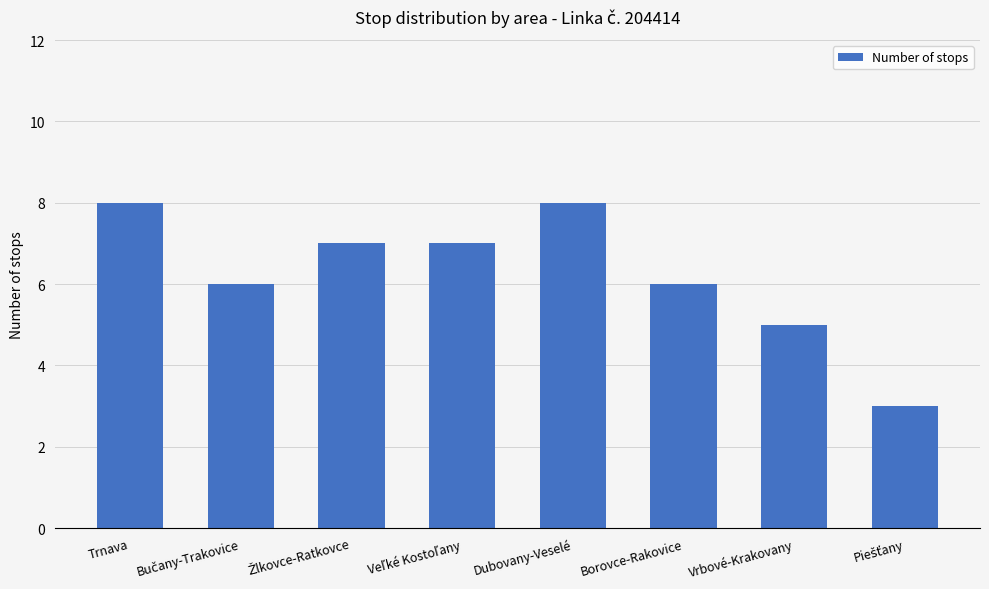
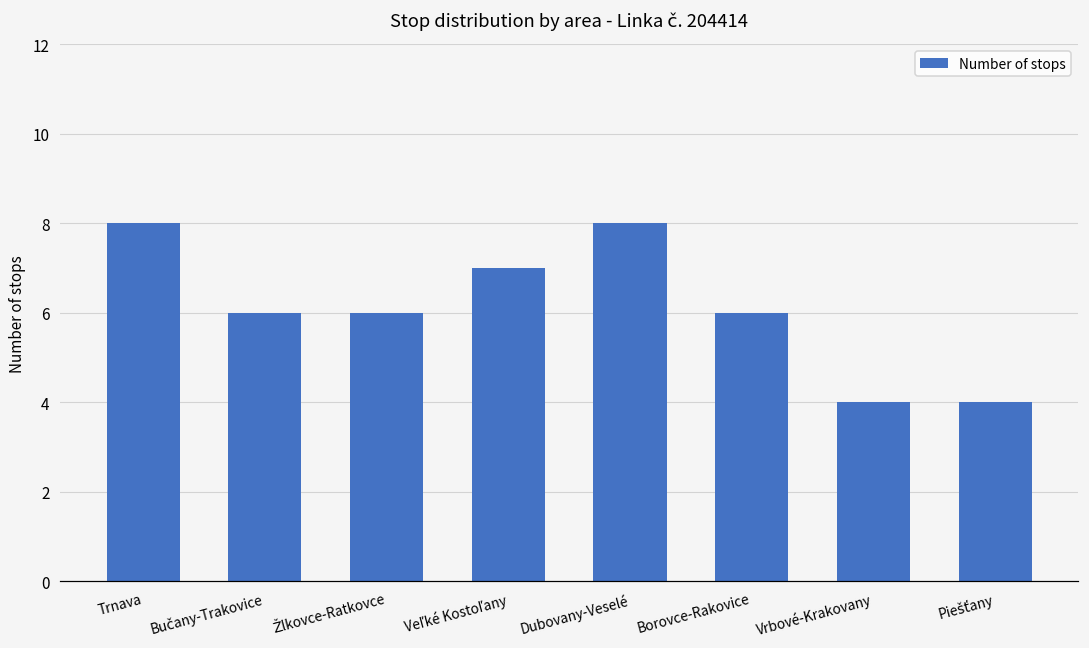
  {
    "Trnava": 8,
    "Bučany-Trakovice": 6,
-   "Žlkovce-Ratkovce": 7,
+   "Žlkovce-Ratkovce": 6,
    "Veľké Kostoľany": 7,
    "Dubovany-Veselé": 8,
    "Borovce-Rakovice": 6,
-   "Vrbové-Krakovany": 5,
-   "Piešťany": 3
+   "Vrbové-Krakovany": 4,
+   "Piešťany": 4
  }
